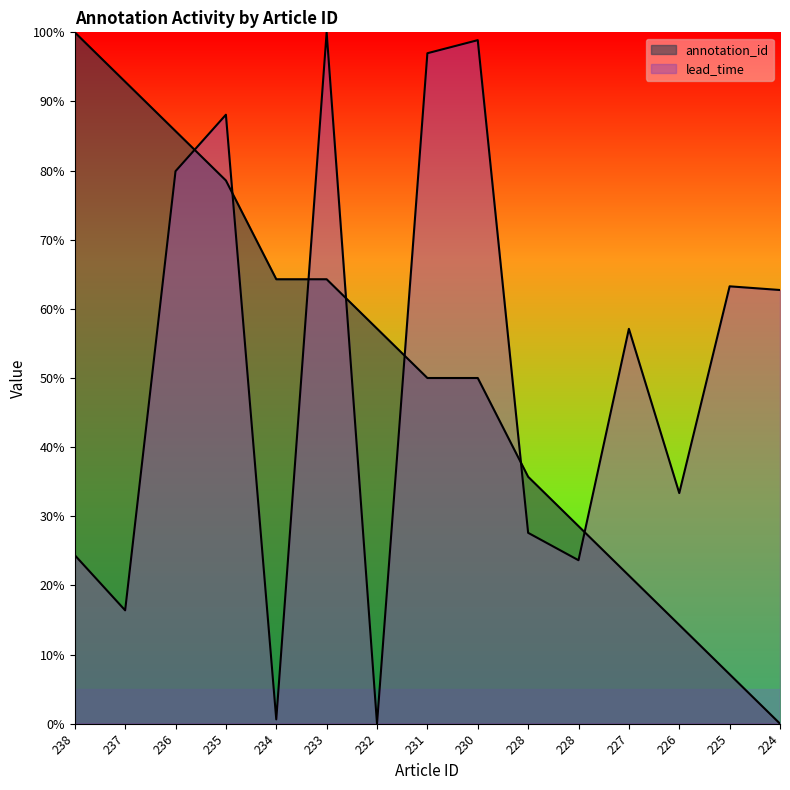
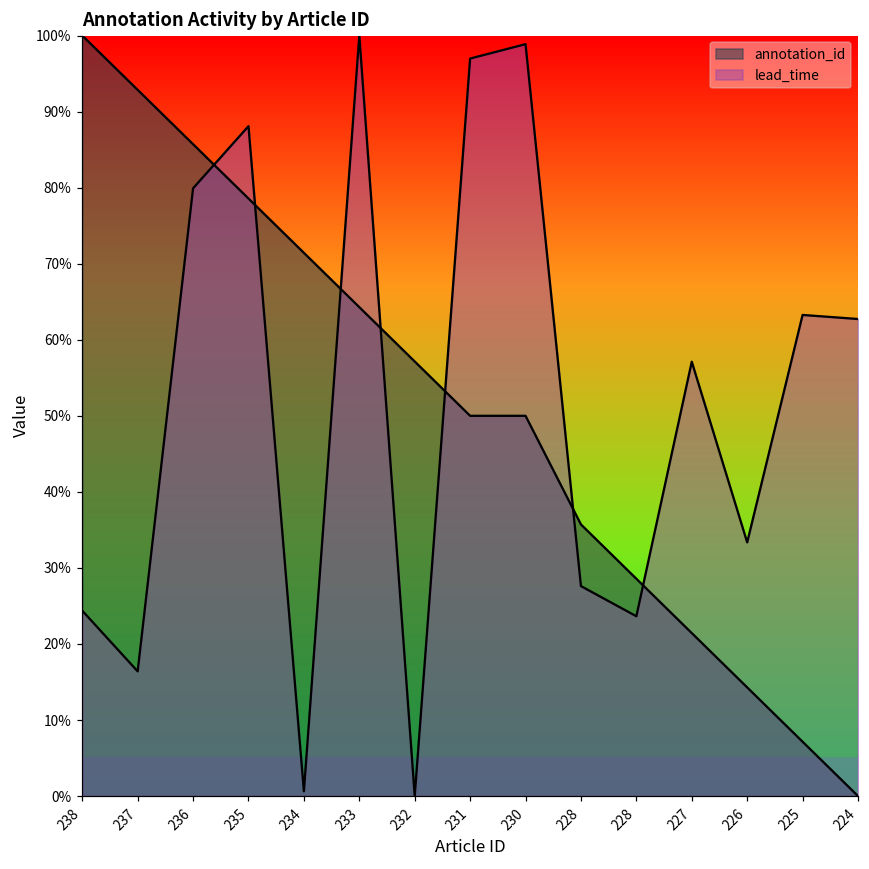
  {
    "annotation_id": {
      "238": "100%",
      "237": "93%",
      "236": "86%",
      "235": "79%",
-     "234": "64%",
+     "234": "71%",
      "233": "64%",
      "232": "57%",
      "231": "50%",
      "230": "50%",
      "227": "21%",
      "226": "14%",
      "225": "7%"
    },
    "lead_time": {
      "238": "24%",
      "237": "16%",
      "236": "80%",
      "235": "88%",
      "233": "100%",
      "231": "97%",
      "230": "99%",
      "227": "57%",
      "226": "33%",
      "225": "63%",
      "224": "63%"
    }
  }
